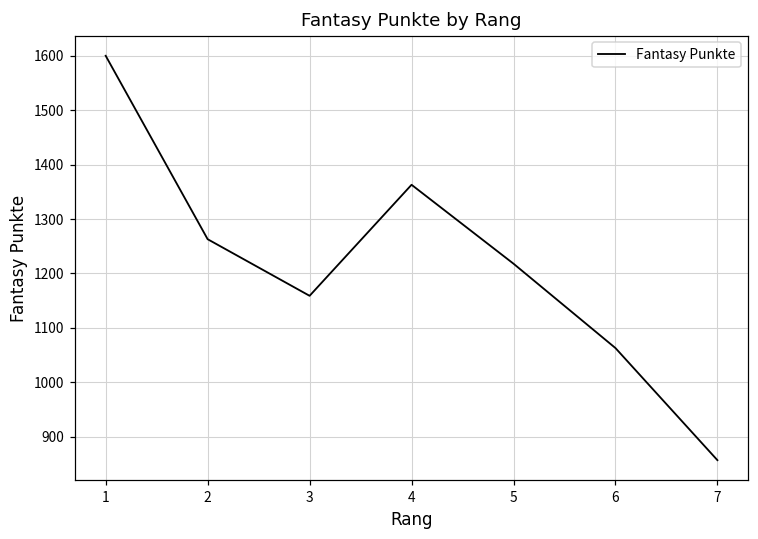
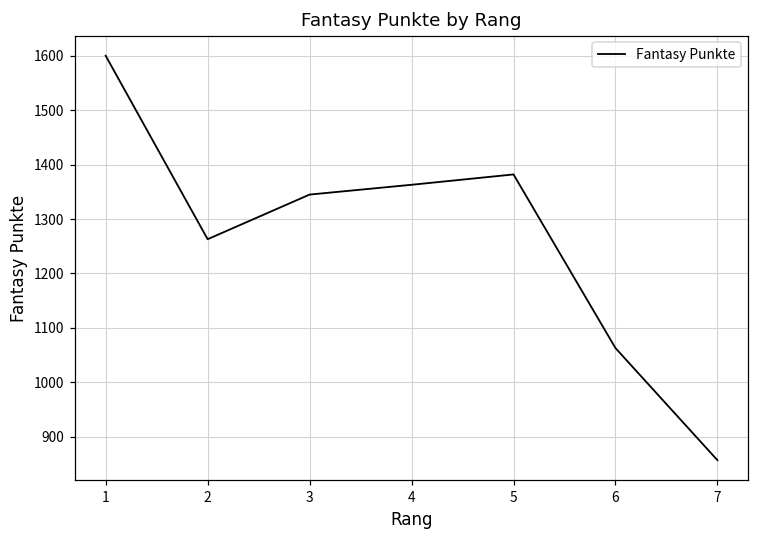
  {
    "1": 1600,
    "2": 1260,
-   "3": 1160,
+   "3": 1350,
    "4": 1360,
-   "5": 1220,
+   "5": 1380,
    "6": 1060,
    "7": 860
  }
